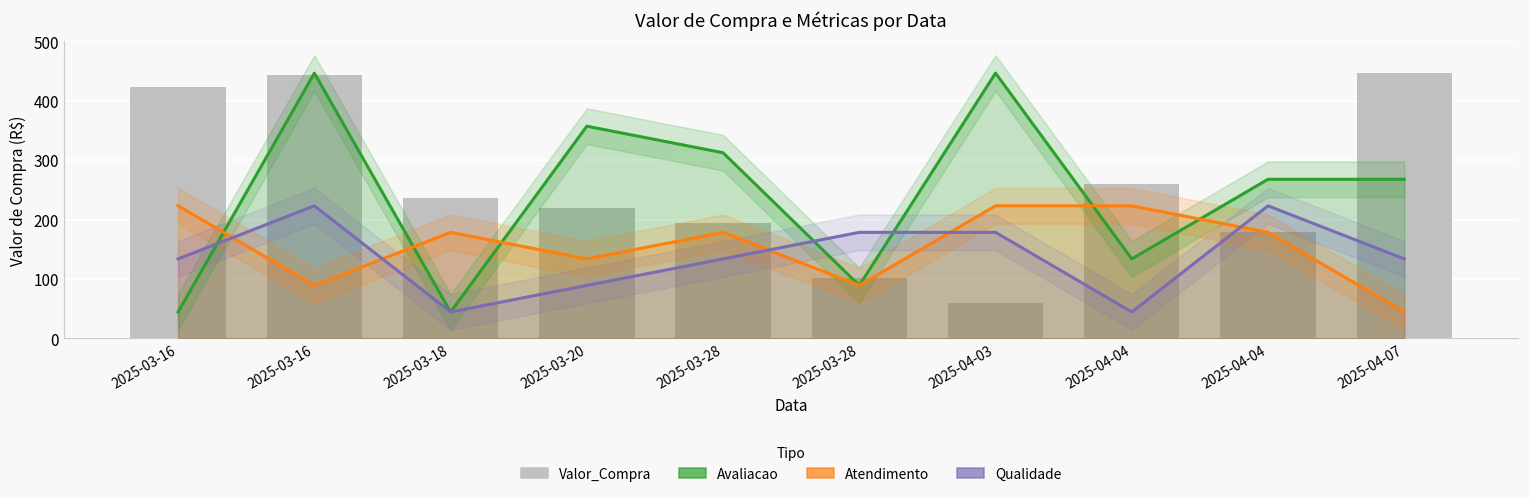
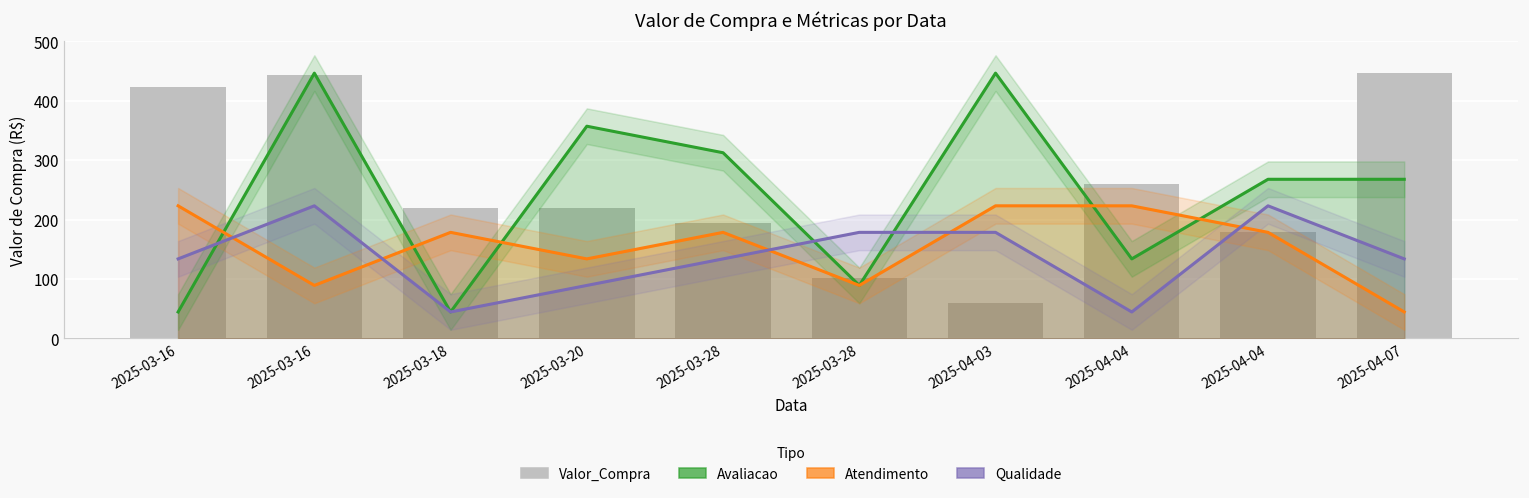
  {
    "Valor_Compra": {
-     "2025-03-18": 240,
+     "2025-03-18": 220,
      "2025-03-20": 220,
      "2025-04-03": 60,
      "2025-04-07": 450
    }
  }
